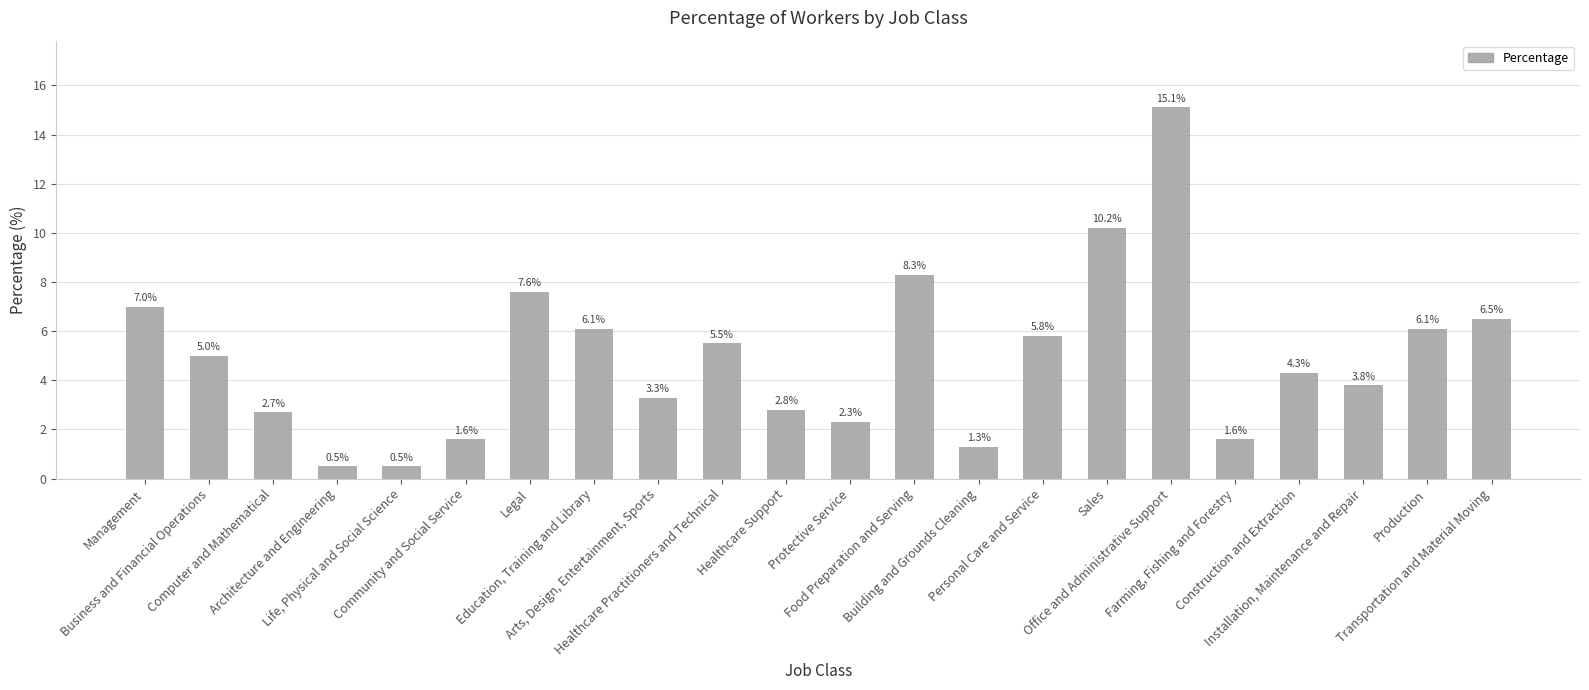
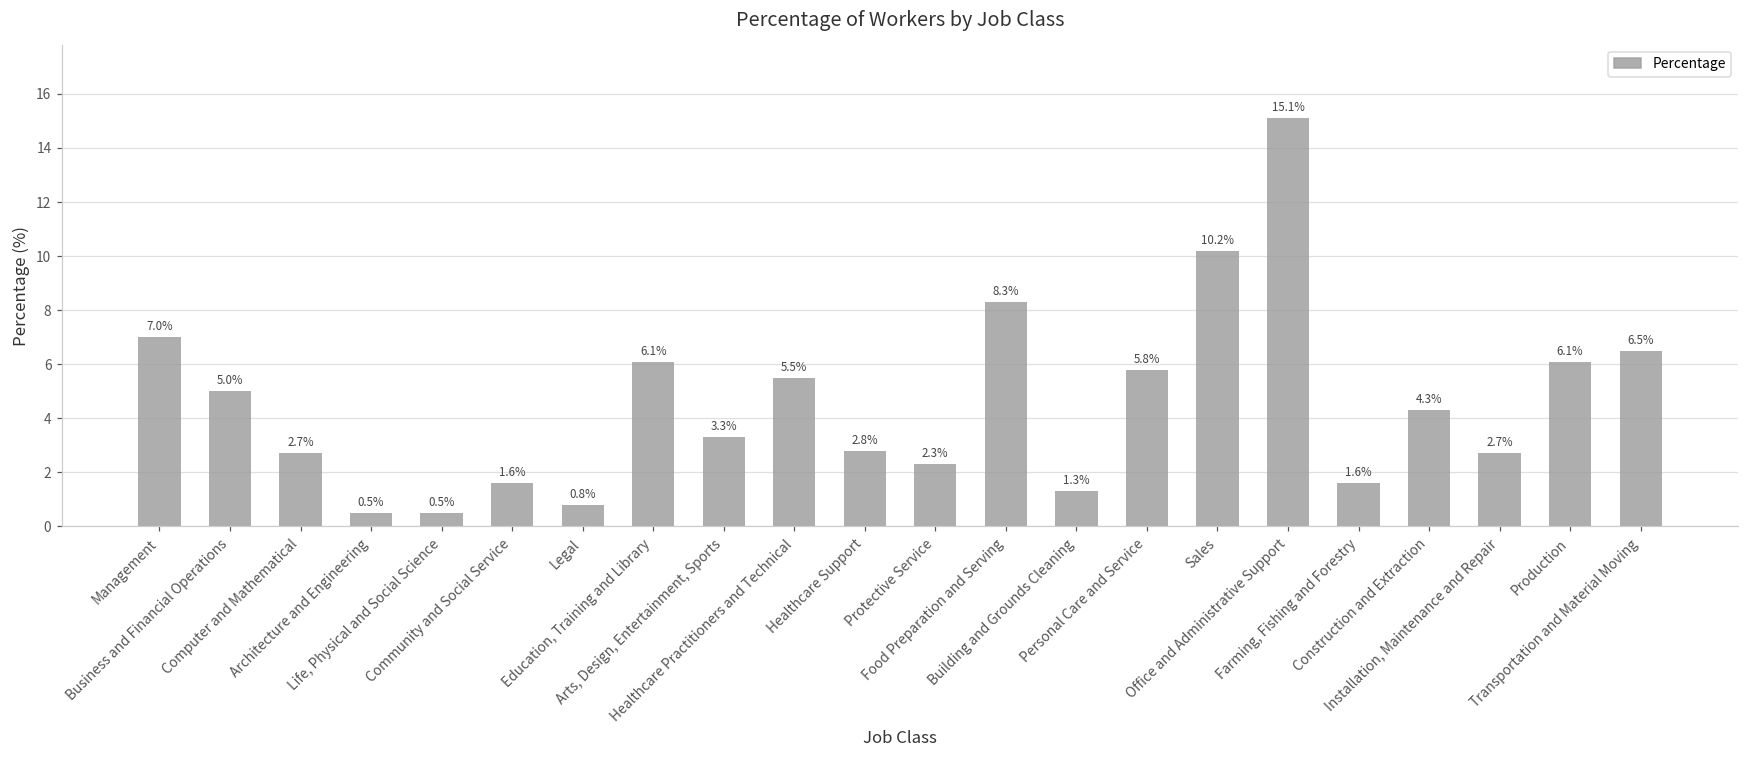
  {
    "Management": "7.0%",
    "Business and Financial Operations": "5.0%",
    "Computer and Mathematical": "2.7%",
    "Architecture and Engineering": "0.5%",
    "Life, Physical and Social Science": "0.5%",
    "Community and Social Service": "1.6%",
-   "Legal": "7.6%",
+   "Legal": "0.8%",
    "Education, Training and Library": "6.1%",
    "Arts, Design, Entertainment, Sports": "3.3%",
    "Healthcare Practitioners and Technical": "5.5%",
    "Healthcare Support": "2.8%",
    "Protective Service": "2.3%",
    "Food Preparation and Serving": "8.3%",
    "Building and Grounds Cleaning": "1.3%",
    "Personal Care and Service": "5.8%",
    "Sales": "10.2%",
    "Office and Administrative Support": "15.1%",
    "Farming, Fishing and Forestry": "1.6%",
    "Construction and Extraction": "4.3%",
-   "Installation, Maintenance and Repair": "3.8%",
+   "Installation, Maintenance and Repair": "2.7%",
    "Production": "6.1%",
    "Transportation and Material Moving": "6.5%"
  }
